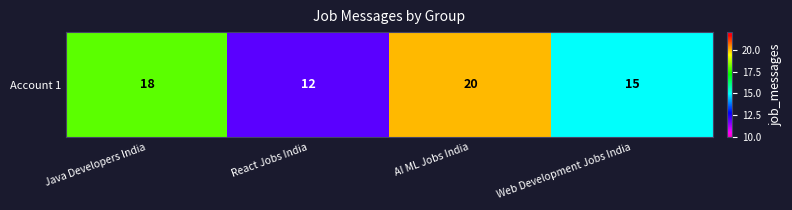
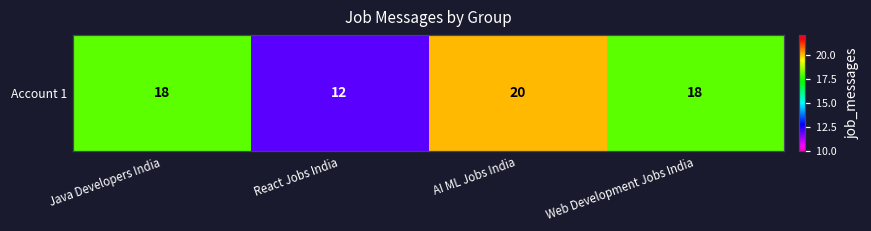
  {
    "Account 1": {
      "Java Developers India": 18,
      "React Jobs India": 12,
      "AI ML Jobs India": 20,
-     "Web Development Jobs India": 15
+     "Web Development Jobs India": 18
    }
  }
